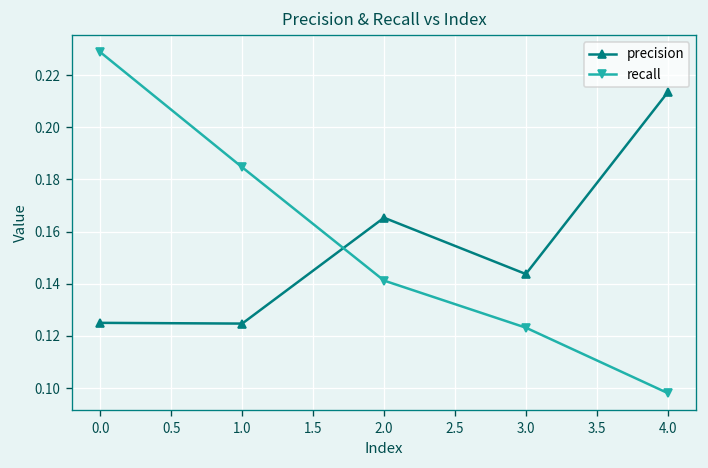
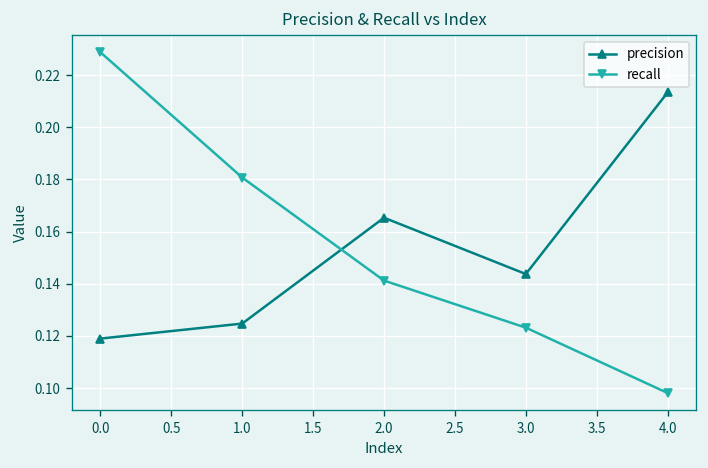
  {
    "precision": {
-     "0.0": 0.125,
+     "0.0": 0.119,
      "1.0": 0.125,
      "2.0": 0.165,
      "3.0": 0.144,
      "4.0": 0.213
    },
    "recall": {
      "0.0": 0.229,
-     "1.0": 0.185,
+     "1.0": 0.181,
      "2.0": 0.141,
      "3.0": 0.123,
      "4.0": 0.098
    }
  }
